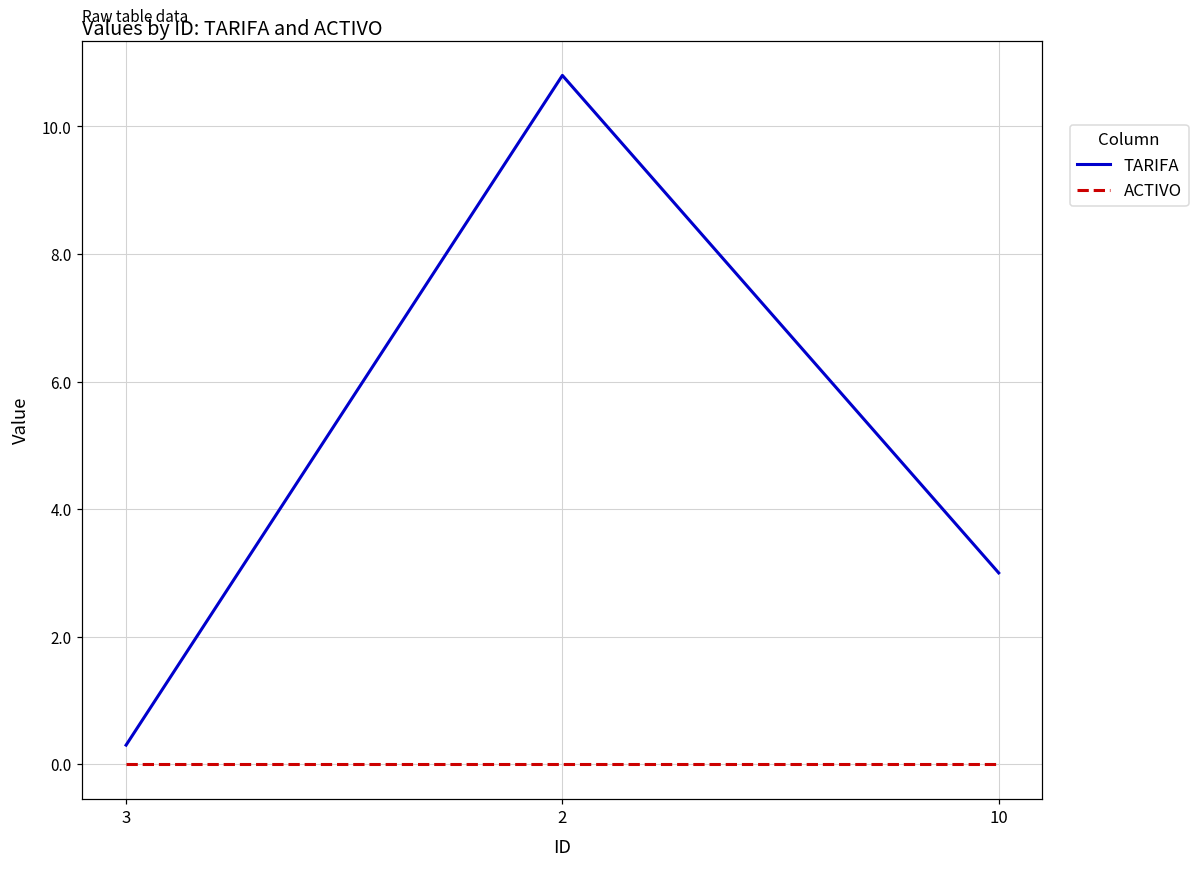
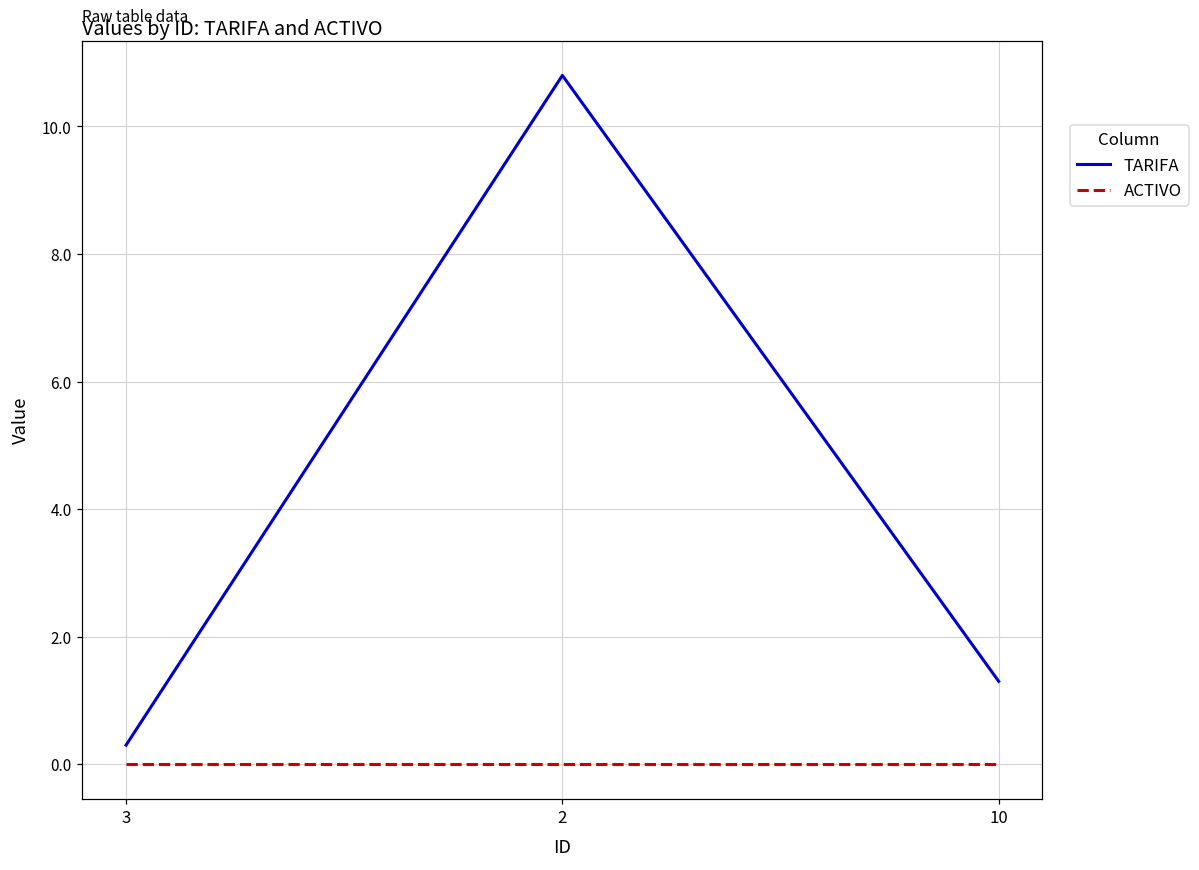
  {
    "TARIFA": {
      "3": 0.3,
      "2": 10.8,
-     "10": 3.0
+     "10": 1.3
    },
    "ACTIVO": {
      "3": 0.0,
      "2": 0.0,
      "10": 0.0
    }
  }
